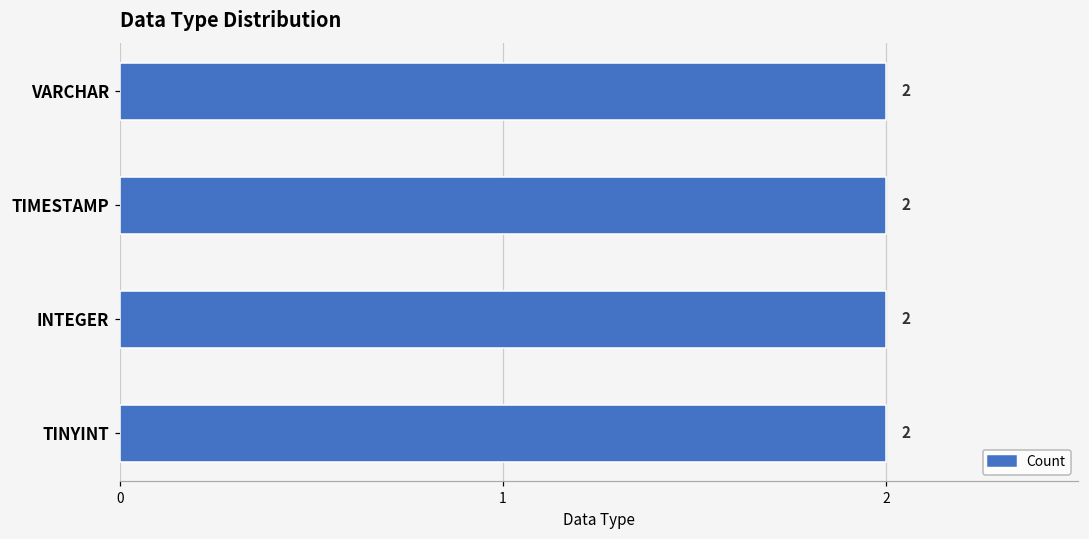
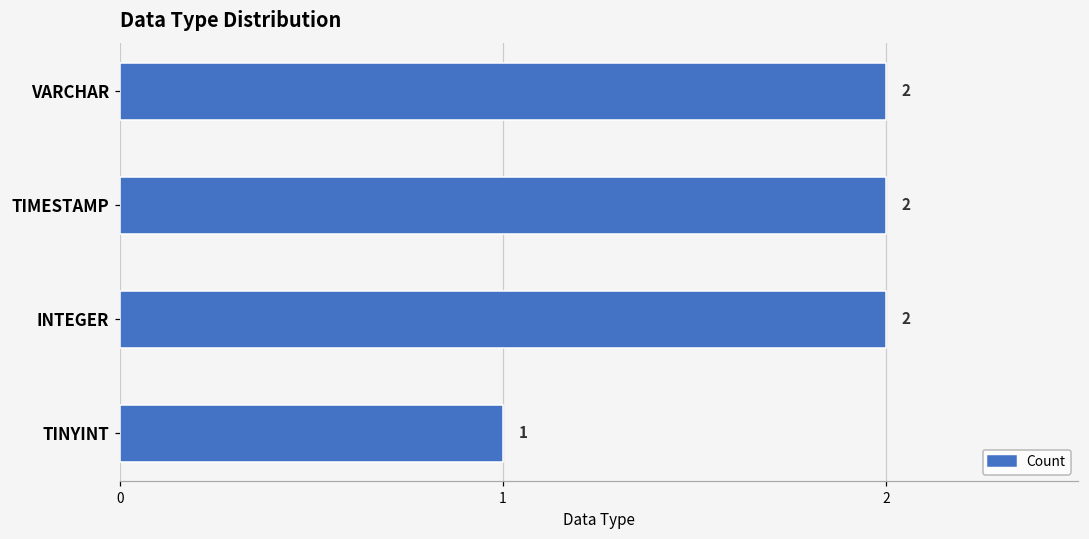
  {
    "VARCHAR": 2,
    "TIMESTAMP": 2,
    "INTEGER": 2,
-   "TINYINT": 2
+   "TINYINT": 1
  }
